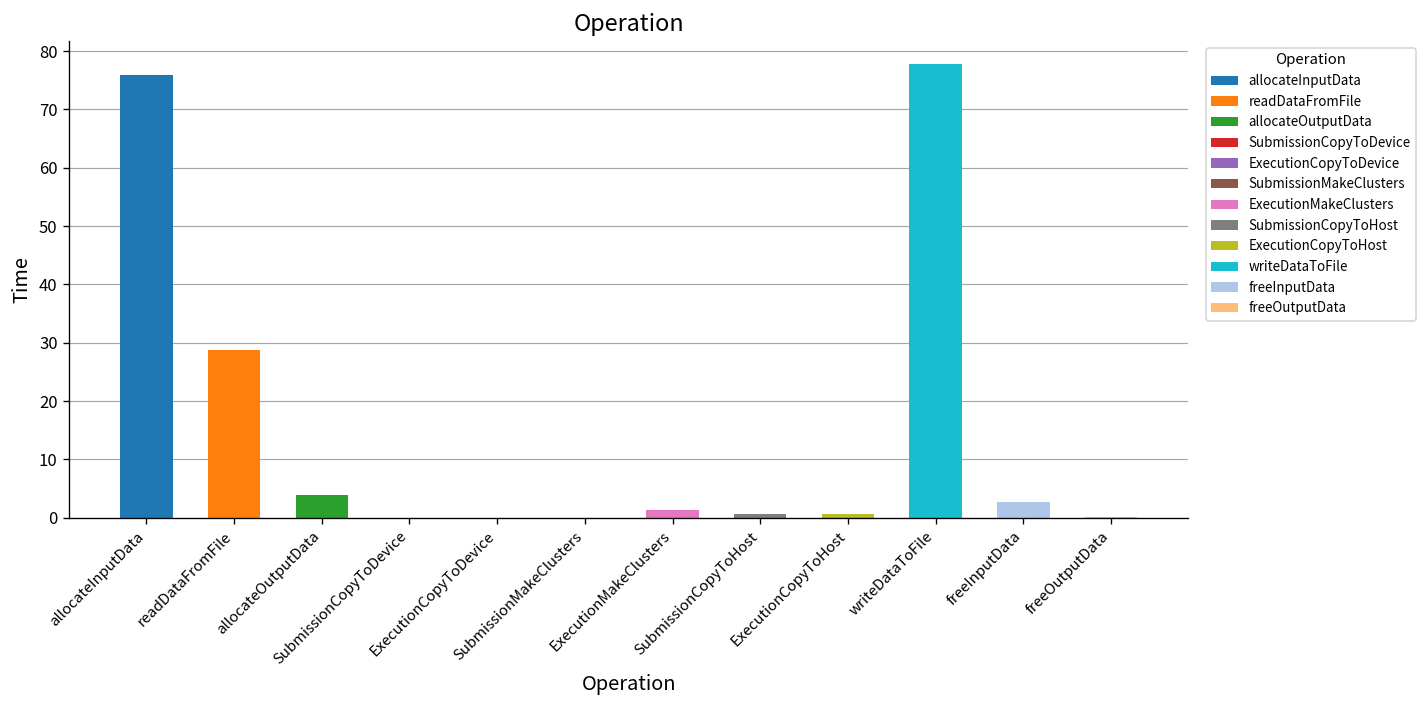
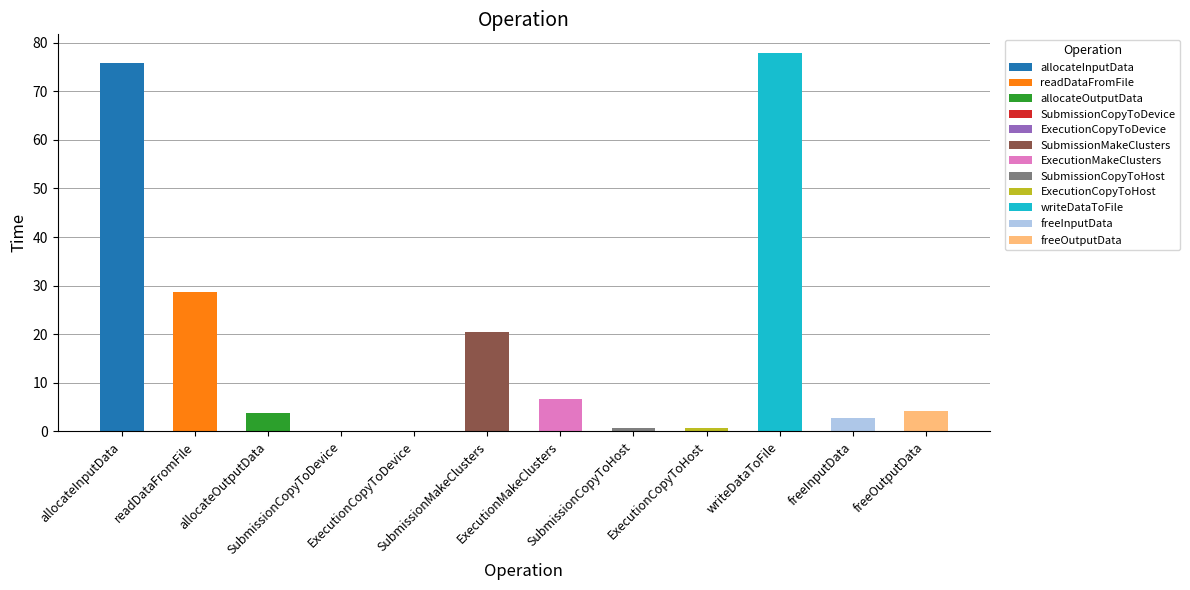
  {
    "allocateInputData": 76,
    "readDataFromFile": 29,
    "allocateOutputData": 4,
-   "SubmissionMakeClusters": 0,
-   "ExecutionMakeClusters": 1,
+   "SubmissionMakeClusters": 21,
+   "ExecutionMakeClusters": 7,
    "SubmissionCopyToHost": 1,
    "ExecutionCopyToHost": 1,
    "writeDataToFile": 78,
    "freeInputData": 3,
-   "freeOutputData": 0
+   "freeOutputData": 4
  }
